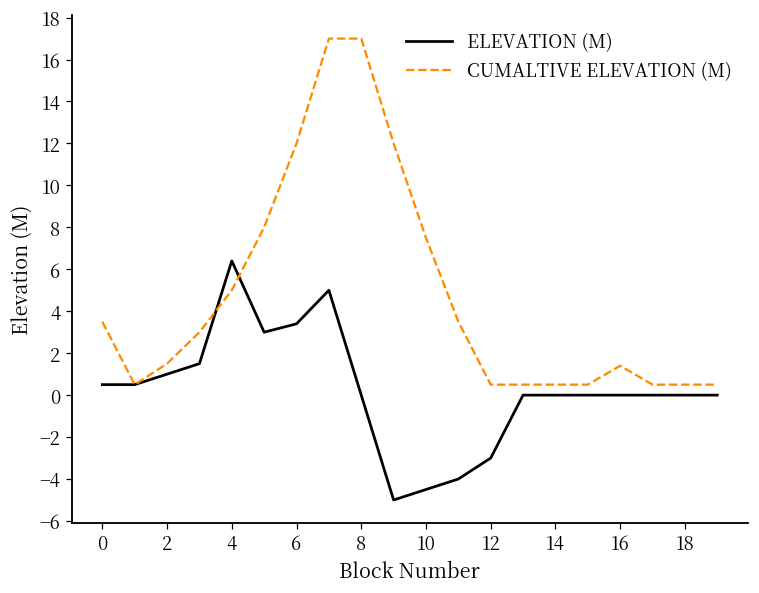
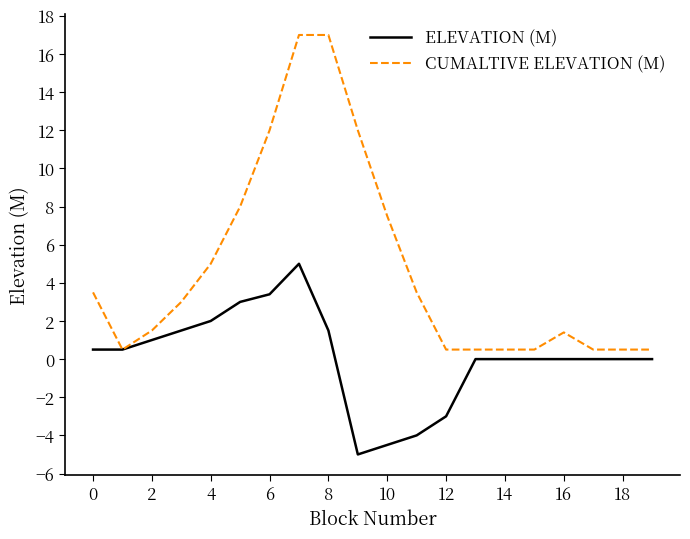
  {
    "ELEVATION (M)": {
      "0": 0.5,
      "2": 1.0,
-     "4": 6.4,
+     "4": 2.0,
      "6": 3.4,
-     "8": 0.0,
+     "8": 1.5,
      "10": -4.5,
      "12": -3.0,
      "14": 0.0,
      "16": 0.0,
      "18": 0.0
    },
    "CUMALTIVE ELEVATION (M)": {
      "0": 3.5,
      "2": 1.5,
      "4": 5.0,
      "6": 12.0,
      "8": 17.0,
      "10": 7.5,
      "12": 0.5,
      "14": 0.5,
      "16": 1.4,
      "18": 0.5
    }
  }
